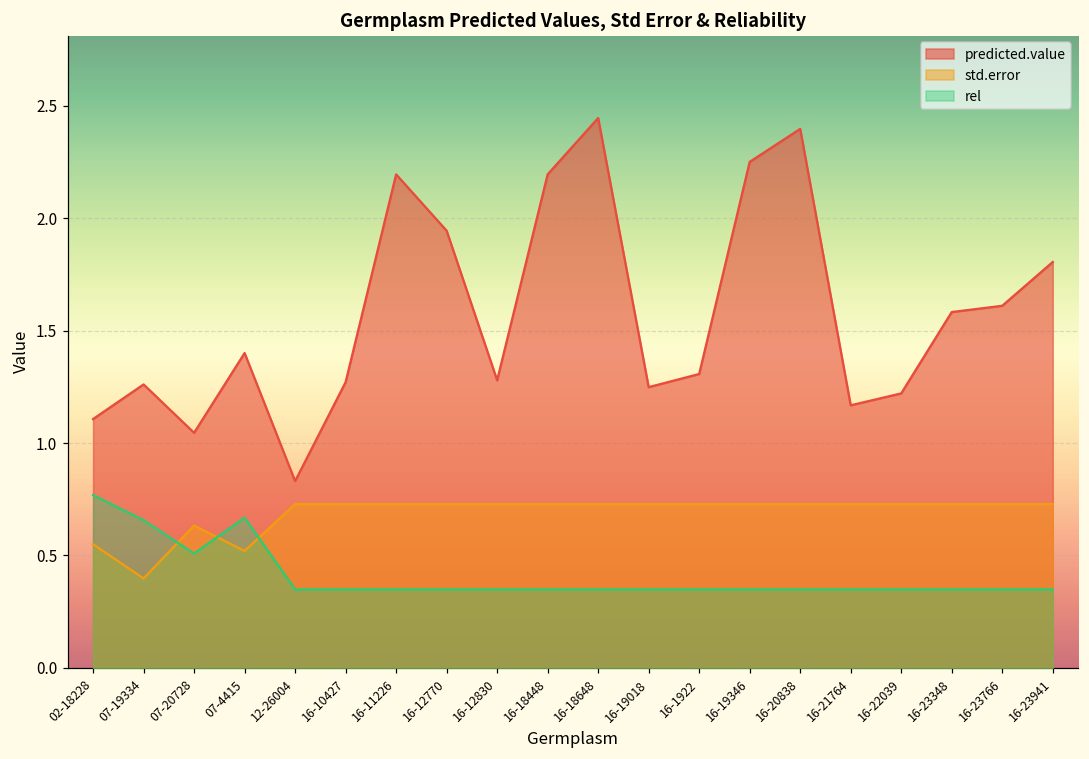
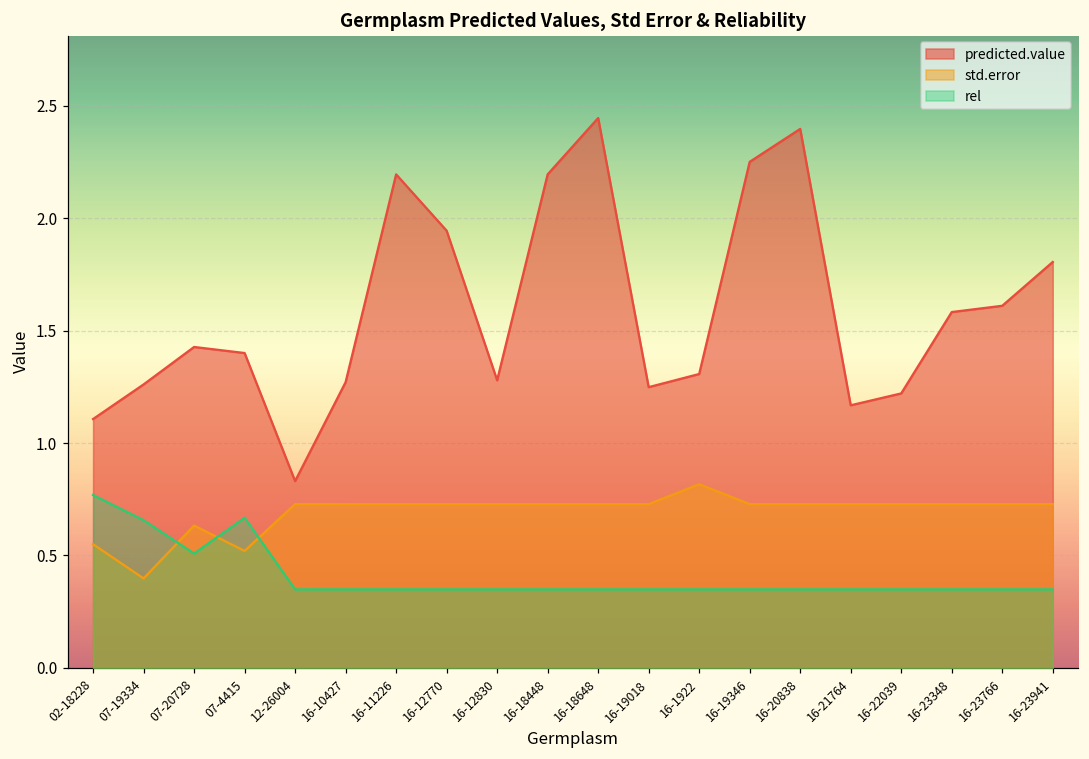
  {
    "predicted.value": {
      "02-18228": 1.11,
      "07-19334": 1.26,
-     "07-20728": 1.05,
+     "07-20728": 1.43,
      "07-4415": 1.40,
      "12-26004": 0.83,
      "16-10427": 1.27,
      "16-11226": 2.19,
      "16-12770": 1.94,
      "16-12830": 1.28,
      "16-18448": 2.19,
      "16-18648": 2.44,
      "16-19018": 1.25,
      "16-1922": 1.31,
      "16-19346": 2.25,
      "16-20838": 2.40,
      "16-21764": 1.17,
      "16-22039": 1.22,
      "16-23348": 1.58,
      "16-23766": 1.61,
      "16-23941": 1.80
    },
    "std.error": {
      "02-18228": 0.55,
      "07-19334": 0.40,
      "07-20728": 0.63,
      "07-4415": 0.52,
      "12-26004": 0.73,
      "16-10427": 0.73,
      "16-11226": 0.73,
      "16-12770": 0.73,
      "16-12830": 0.73,
      "16-18448": 0.73,
      "16-18648": 0.73,
      "16-19018": 0.73,
-     "16-1922": 0.73,
+     "16-1922": 0.82,
      "16-19346": 0.73,
      "16-20838": 0.73,
      "16-21764": 0.73,
      "16-22039": 0.73,
      "16-23348": 0.73,
      "16-23766": 0.73,
      "16-23941": 0.73
    },
    "rel": {
      "02-18228": 0.77,
      "07-19334": 0.66,
      "07-20728": 0.51,
      "07-4415": 0.67,
      "12-26004": 0.35,
      "16-10427": 0.35,
      "16-11226": 0.35,
      "16-12770": 0.35,
      "16-12830": 0.35,
      "16-18448": 0.35,
      "16-18648": 0.35,
      "16-19018": 0.35,
      "16-1922": 0.35,
      "16-19346": 0.35,
      "16-20838": 0.35,
      "16-21764": 0.35,
      "16-22039": 0.35,
      "16-23348": 0.35,
      "16-23766": 0.35,
      "16-23941": 0.35
    }
  }
